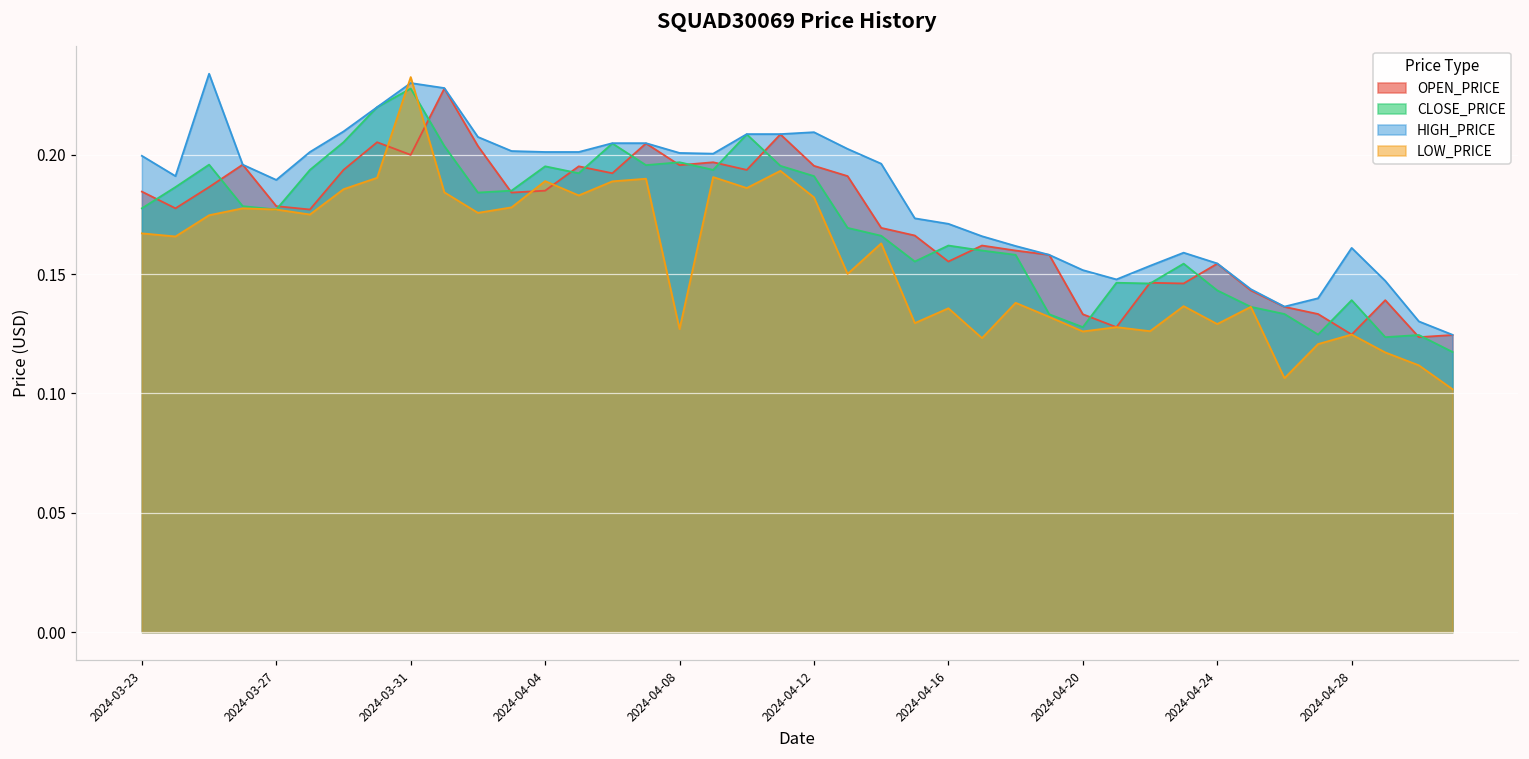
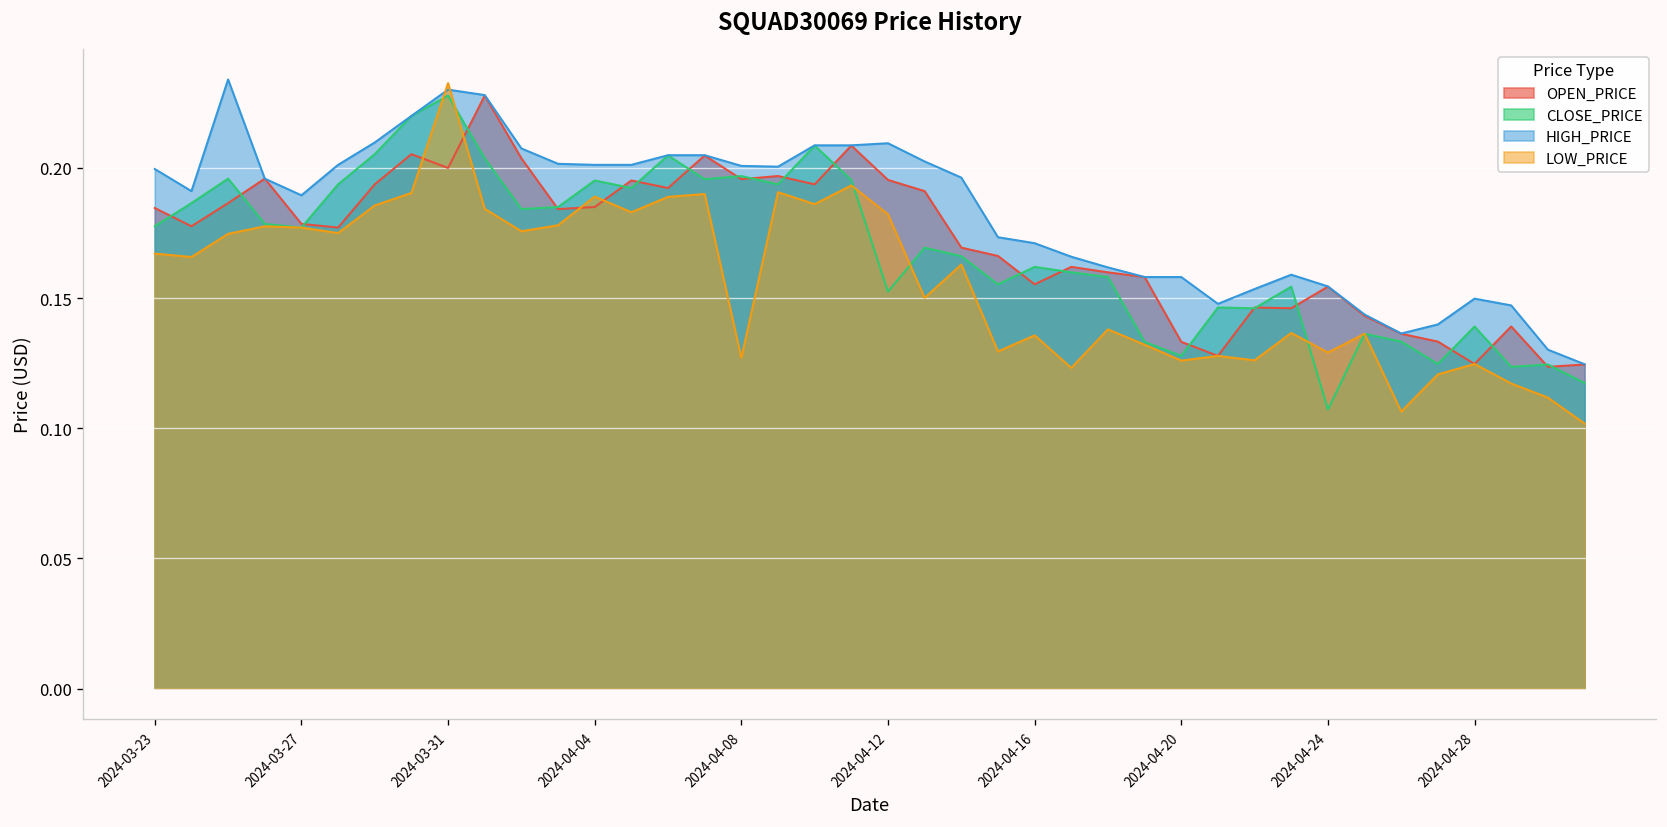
  {
    "OPEN_PRICE": {
      "2024-03-23": 0.185,
      "2024-03-27": 0.179,
      "2024-03-31": 0.200,
      "2024-04-04": 0.185,
      "2024-04-08": 0.196,
      "2024-04-12": 0.195,
      "2024-04-16": 0.155,
      "2024-04-20": 0.133
    },
    "CLOSE_PRICE": {
      "2024-03-23": 0.178,
      "2024-03-31": 0.228,
      "2024-04-04": 0.195,
      "2024-04-08": 0.197,
-     "2024-04-12": 0.191,
+     "2024-04-12": 0.153,
      "2024-04-16": 0.162,
      "2024-04-20": 0.128,
-     "2024-04-24": 0.143,
+     "2024-04-24": 0.107,
      "2024-04-28": 0.139
    },
    "HIGH_PRICE": {
      "2024-03-23": 0.200,
      "2024-03-27": 0.190,
      "2024-03-31": 0.230,
      "2024-04-04": 0.201,
      "2024-04-08": 0.201,
      "2024-04-12": 0.210,
      "2024-04-16": 0.171,
-     "2024-04-20": 0.152,
-     "2024-04-28": 0.161
+     "2024-04-20": 0.158,
+     "2024-04-28": 0.150
    },
    "LOW_PRICE": {
      "2024-03-23": 0.167,
      "2024-03-31": 0.233,
      "2024-04-04": 0.189,
      "2024-04-08": 0.127,
      "2024-04-12": 0.182,
      "2024-04-16": 0.136,
      "2024-04-20": 0.126,
      "2024-04-24": 0.129
    }
  }
